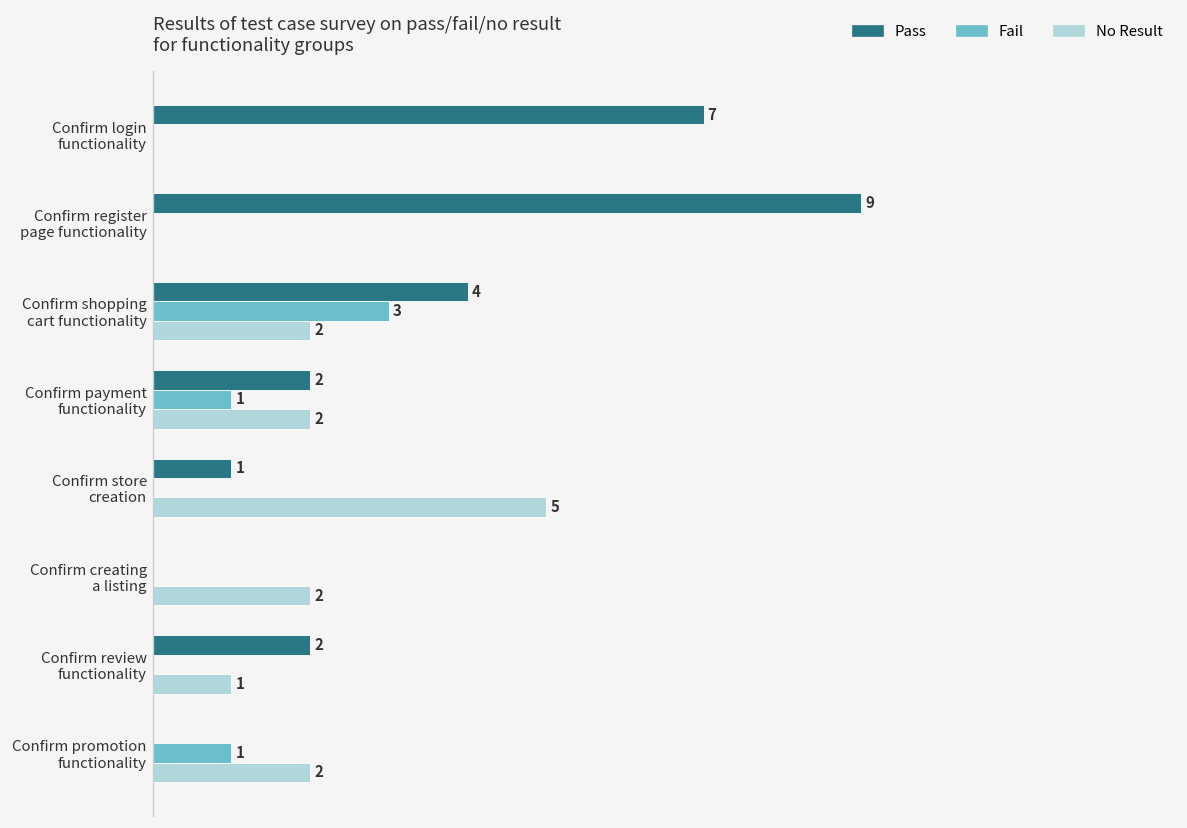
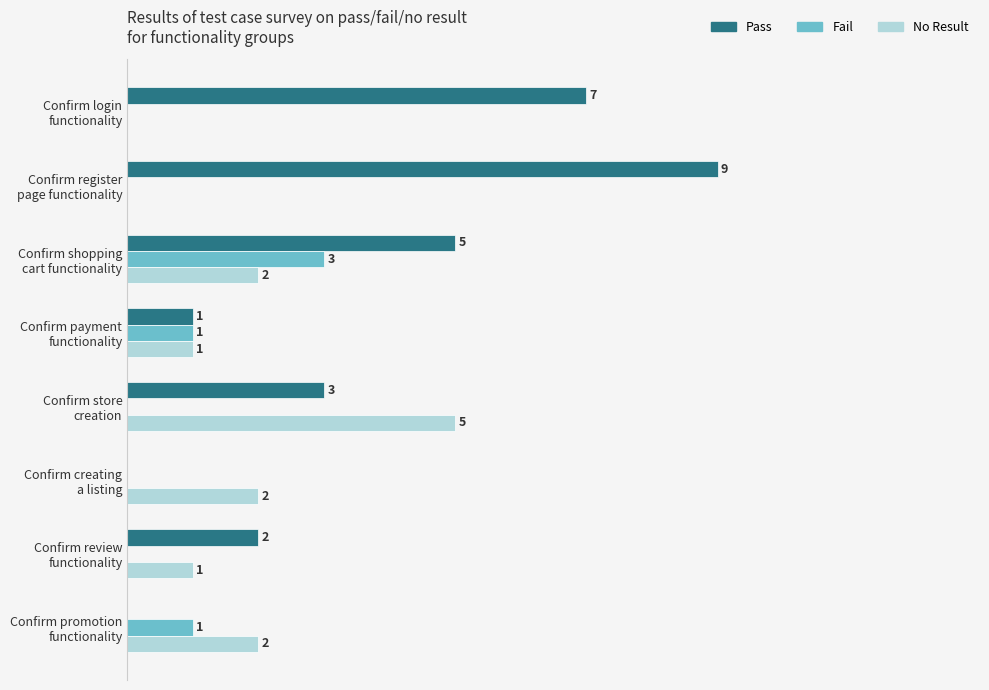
  {
    "Pass": {
      "Confirm login functionality": 7,
      "Confirm register page functionality": 9,
-     "Confirm shopping cart functionality": 4,
-     "Confirm payment functionality": 2,
-     "Confirm store creation": 1,
+     "Confirm shopping cart functionality": 5,
+     "Confirm payment functionality": 1,
+     "Confirm store creation": 3,
      "Confirm review functionality": 2
    },
    "Fail": {
      "Confirm shopping cart functionality": 3,
      "Confirm payment functionality": 1,
      "Confirm promotion functionality": 1
    },
    "No Result": {
      "Confirm shopping cart functionality": 2,
-     "Confirm payment functionality": 2,
+     "Confirm payment functionality": 1,
      "Confirm store creation": 5,
      "Confirm creating a listing": 2,
      "Confirm review functionality": 1,
      "Confirm promotion functionality": 2
    }
  }
